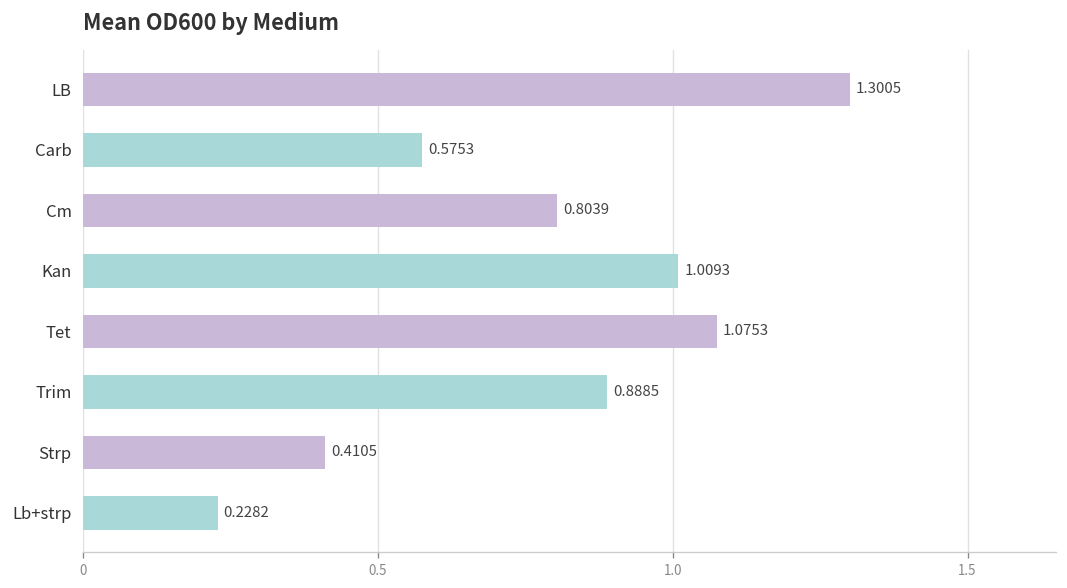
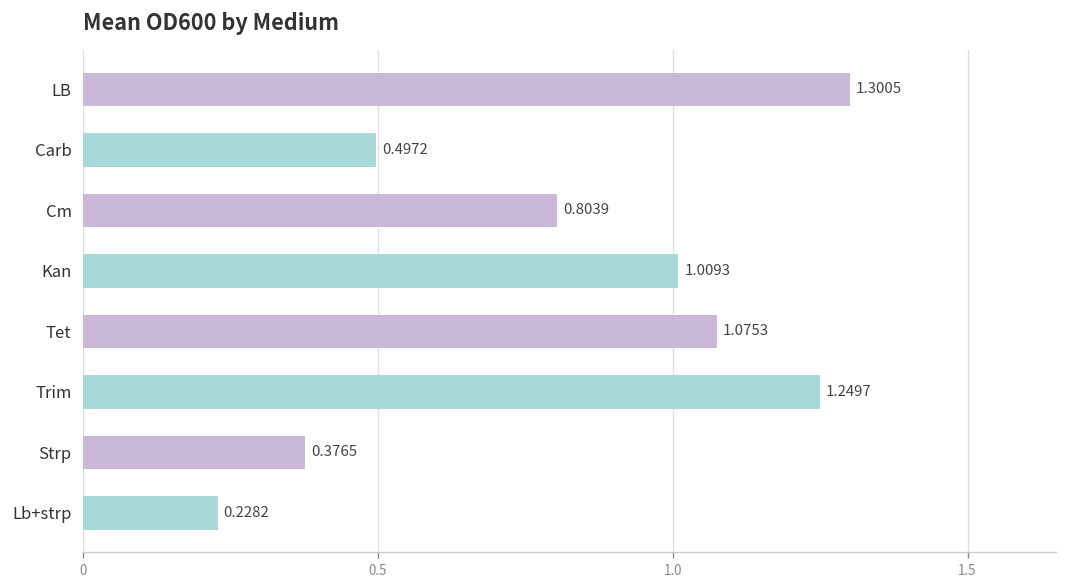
  {
    "LB": 1.3005,
-   "Carb": 0.5753,
+   "Carb": 0.4972,
    "Cm": 0.8039,
    "Kan": 1.0093,
    "Tet": 1.0753,
-   "Trim": 0.8885,
-   "Strp": 0.4105,
+   "Trim": 1.2497,
+   "Strp": 0.3765,
    "Lb+strp": 0.2282
  }
